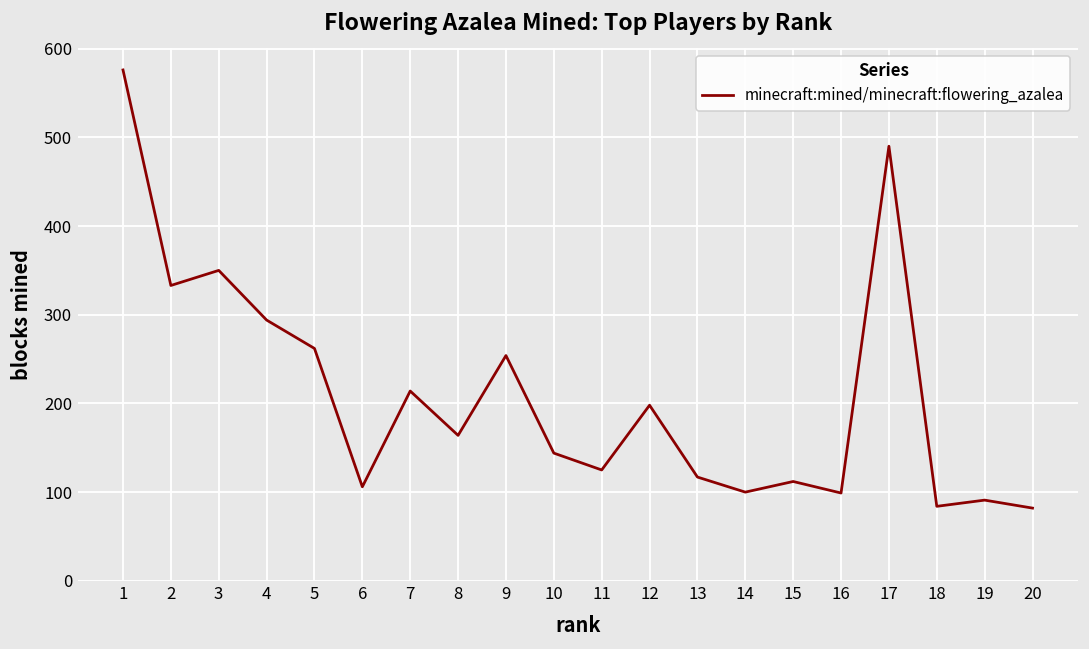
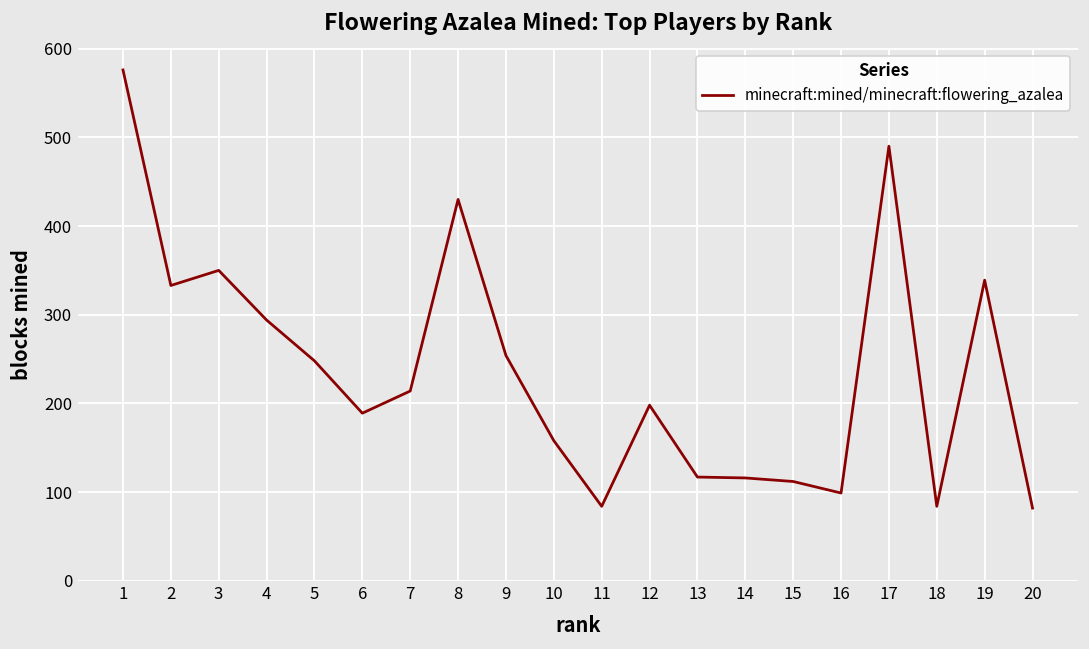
  {
    "1": 580,
    "2": 330,
    "3": 350,
    "4": 290,
-   "5": 260,
-   "6": 110,
+   "5": 250,
+   "6": 190,
    "7": 210,
-   "8": 160,
+   "8": 430,
    "9": 250,
-   "10": 140,
-   "11": 130,
+   "10": 160,
+   "11": 80,
    "12": 200,
    "13": 120,
-   "14": 100,
+   "14": 120,
    "15": 110,
    "16": 100,
    "17": 490,
    "18": 80,
-   "19": 90,
+   "19": 340,
    "20": 80
  }
